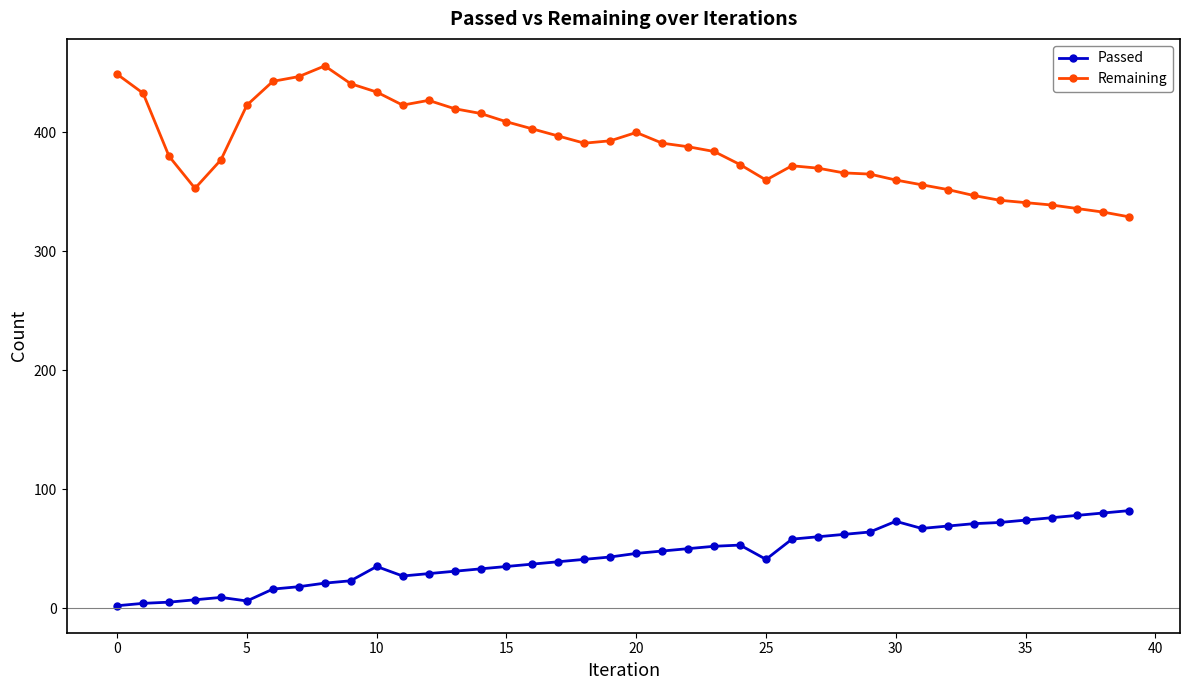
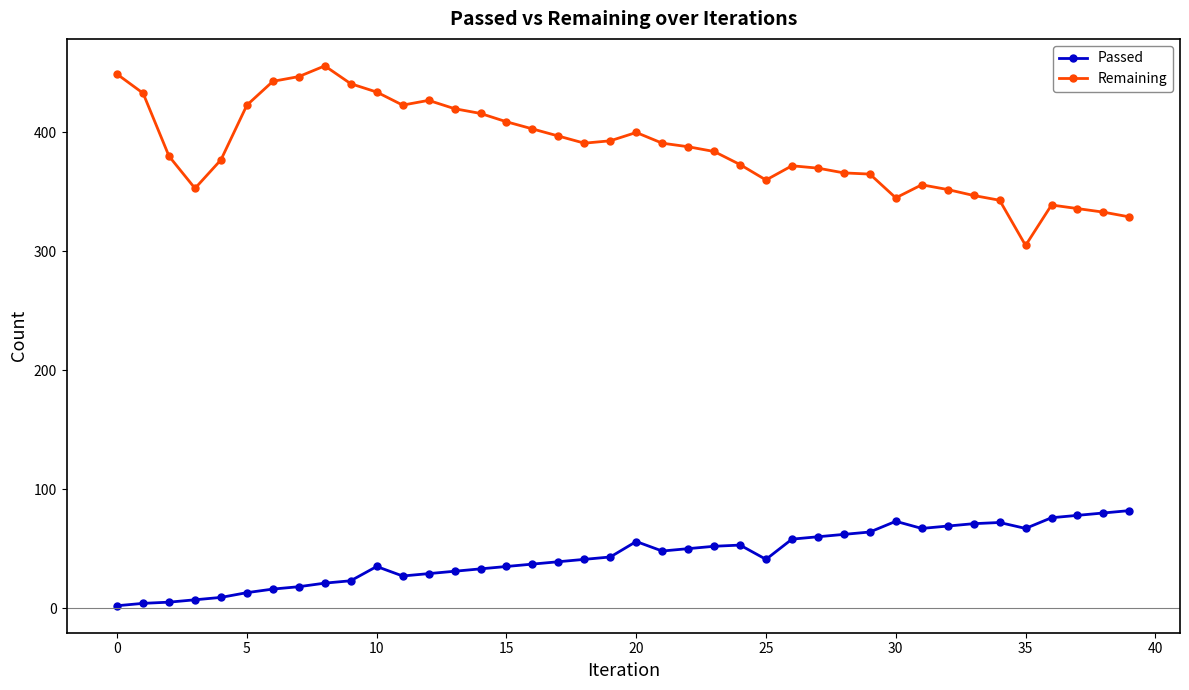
  {
    "Passed": {
      "0": 2,
-     "5": 6,
+     "5": 13,
      "10": 35,
      "15": 35,
-     "20": 46,
+     "20": 56,
      "25": 41,
      "30": 73,
-     "35": 74
+     "35": 67
    },
    "Remaining": {
      "0": 449,
      "5": 423,
      "10": 434,
      "15": 409,
      "20": 400,
      "25": 360,
-     "30": 360,
-     "35": 341
+     "30": 345,
+     "35": 305
    }
  }
